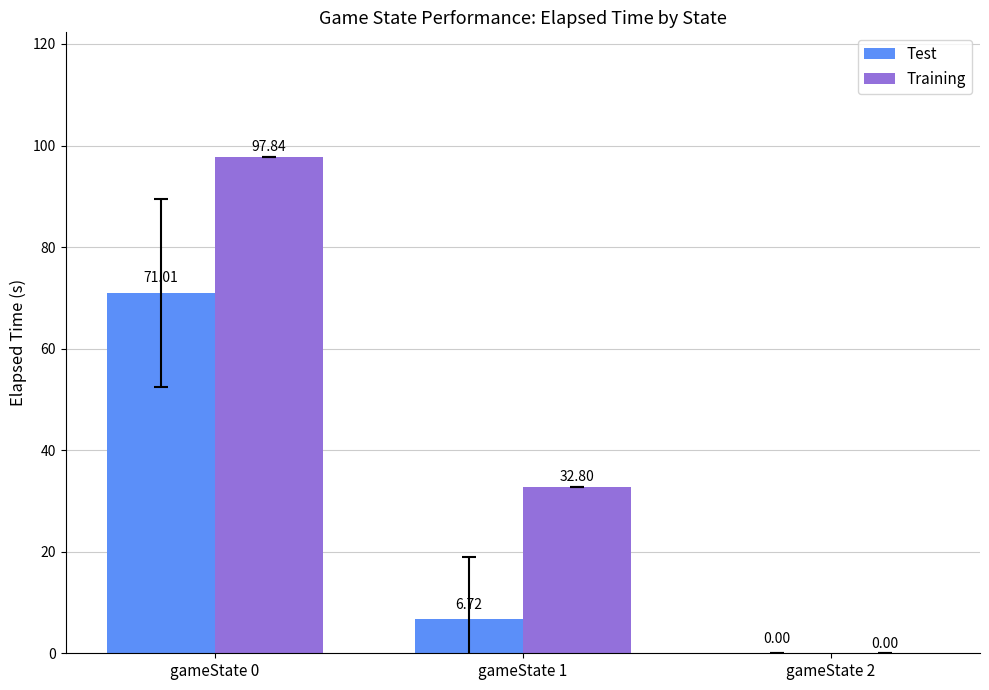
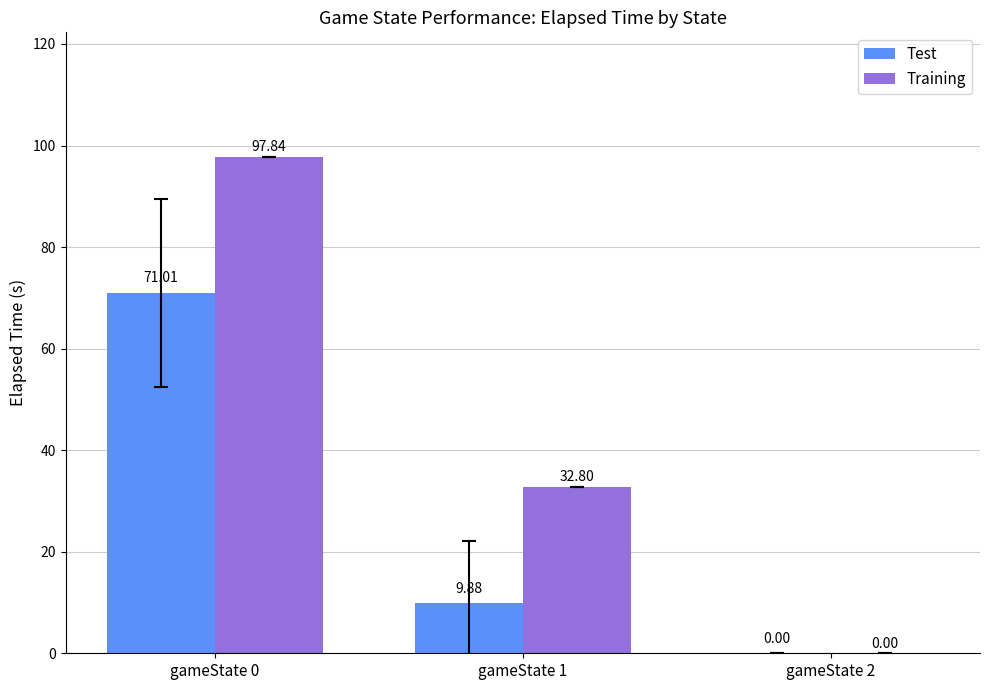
  {
    "Test": {
      "gameState 0": 71.01,
-     "gameState 1": 6.72,
+     "gameState 1": 9.88,
      "gameState 2": 0.00
    },
    "Training": {
      "gameState 0": 97.84,
      "gameState 1": 32.80,
      "gameState 2": 0.00
    }
  }
